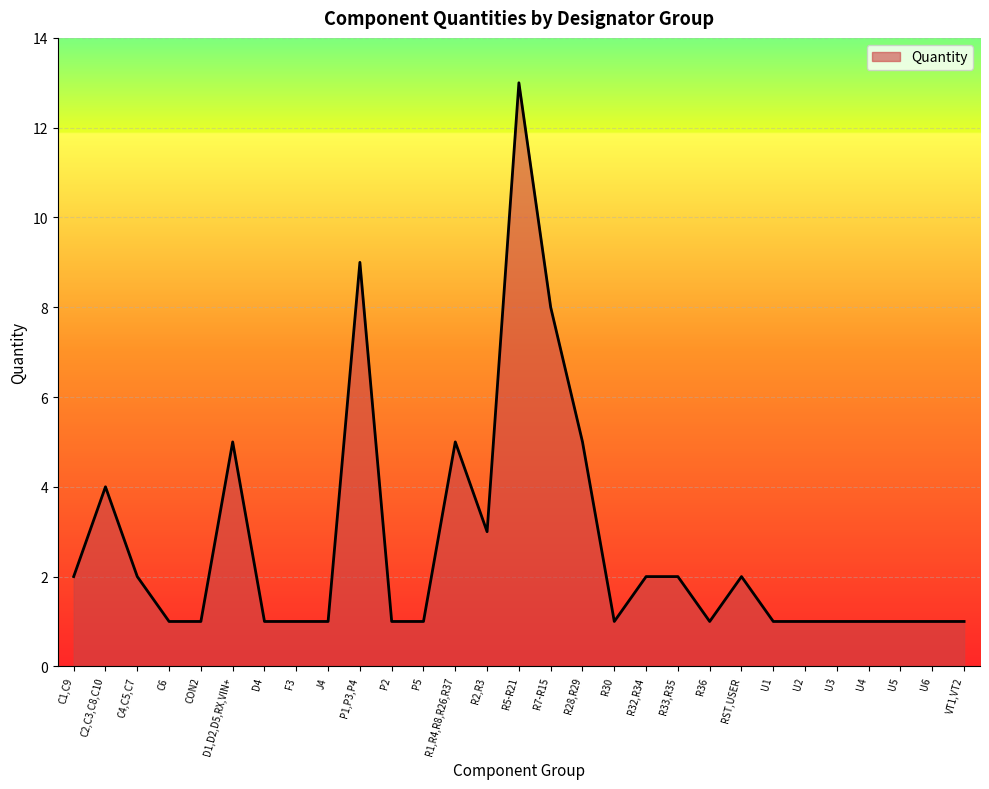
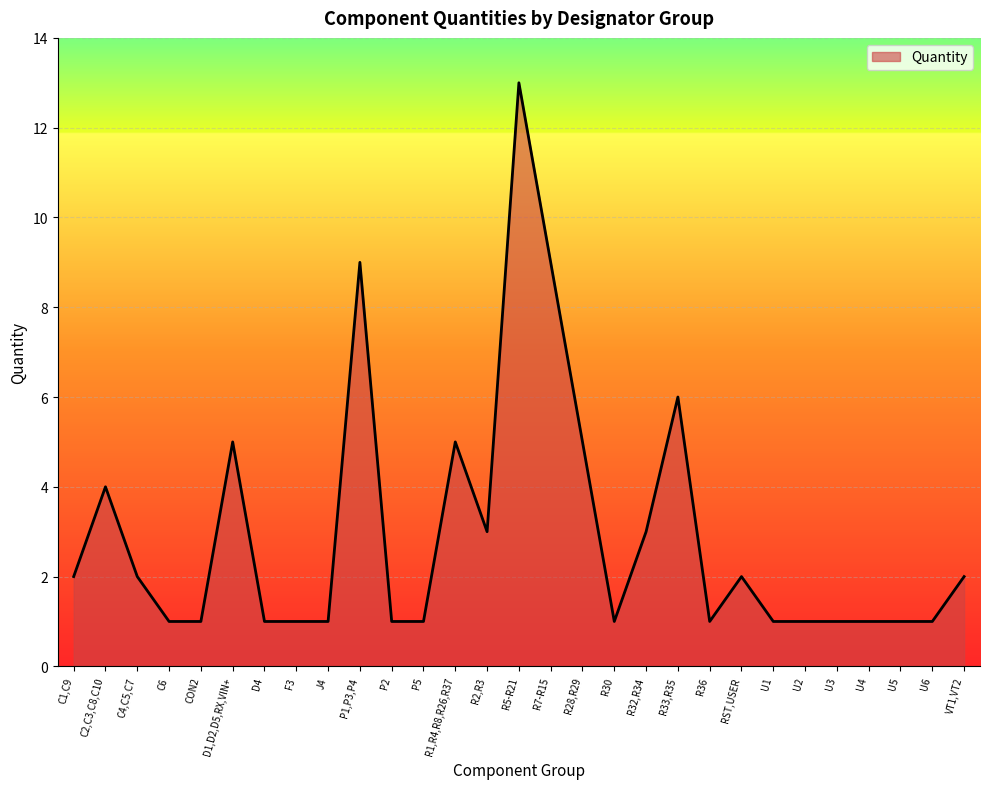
  {
    "C1,C9": 2,
    "C2,C3,C8,C10": 4,
    "C4,C5,C7": 2,
    "C6": 1,
    "CON2": 1,
    "D1,D2,D5,RX,VIN+": 5,
    "D4": 1,
    "F3": 1,
    "J4": 1,
    "P1,P3,P4": 9,
    "P2": 1,
    "P5": 1,
    "R1,R4,R8,R26,R37": 5,
    "R2,R3": 3,
    "R5-R21": 13,
-   "R7-R15": 8,
+   "R7-R15": 9,
    "R28,R29": 5,
    "R30": 1,
-   "R32,R34": 2,
-   "R33,R35": 2,
+   "R32,R34": 3,
+   "R33,R35": 6,
    "R36": 1,
    "RST,USER": 2,
    "U1": 1,
    "U2": 1,
    "U3": 1,
    "U4": 1,
    "U5": 1,
    "U6": 1,
-   "VT1,VT2": 1
+   "VT1,VT2": 2
  }
